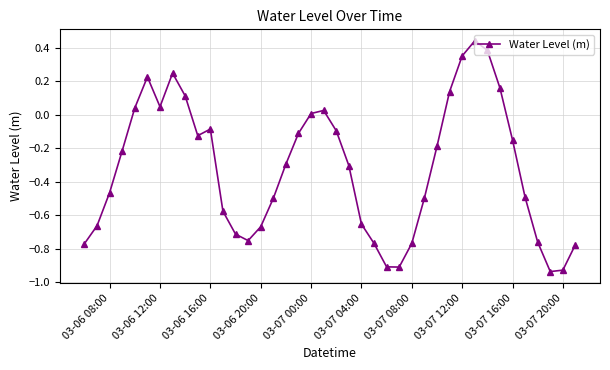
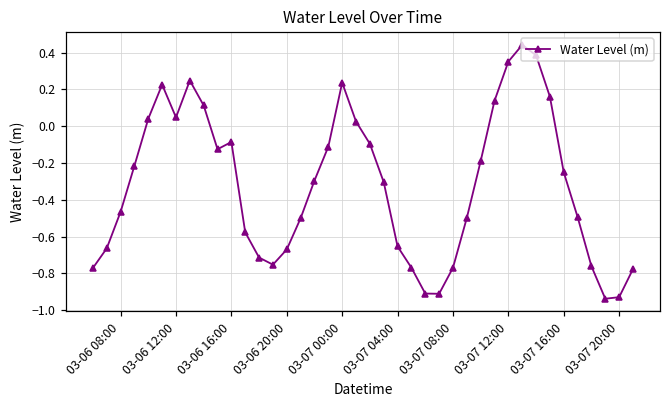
  {
    "03-06 08:00": -0.47,
    "03-06 12:00": 0.05,
    "03-06 16:00": -0.09,
    "03-06 20:00": -0.67,
-   "03-07 00:00": 0.01,
+   "03-07 00:00": 0.24,
    "03-07 04:00": -0.65,
    "03-07 08:00": -0.77,
    "03-07 12:00": 0.35,
-   "03-07 16:00": -0.15,
+   "03-07 16:00": -0.25,
    "03-07 20:00": -0.93
  }
